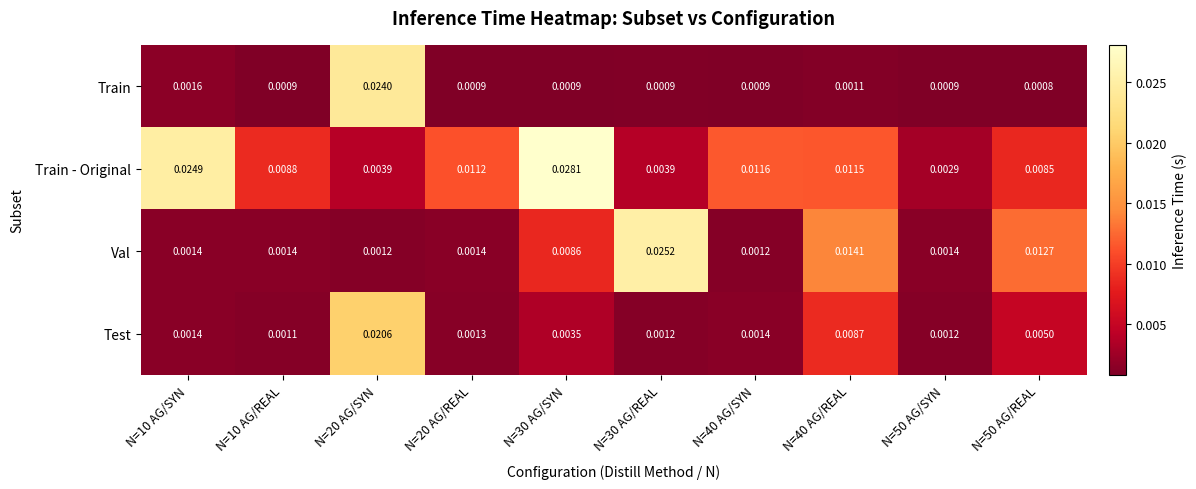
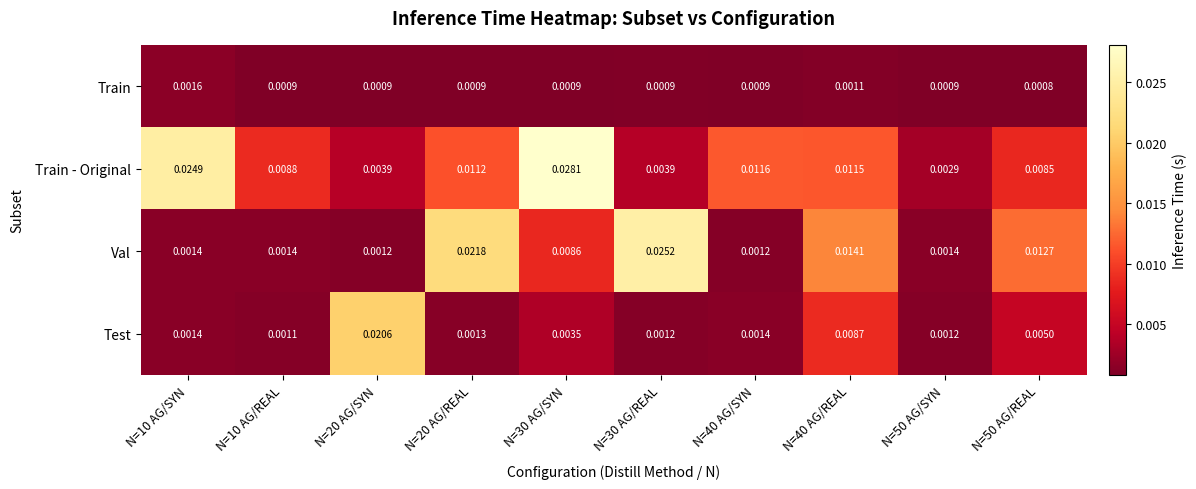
  {
    "Train": {
      "N=10 AG/SYN": 0.0016,
      "N=10 AG/REAL": 0.0009,
-     "N=20 AG/SYN": 0.0240,
+     "N=20 AG/SYN": 0.0009,
      "N=20 AG/REAL": 0.0009,
      "N=30 AG/SYN": 0.0009,
      "N=30 AG/REAL": 0.0009,
      "N=40 AG/SYN": 0.0009,
      "N=40 AG/REAL": 0.0011,
      "N=50 AG/SYN": 0.0009,
      "N=50 AG/REAL": 0.0008
    },
    "Train - Original": {
      "N=10 AG/SYN": 0.0249,
      "N=10 AG/REAL": 0.0088,
      "N=20 AG/SYN": 0.0039,
      "N=20 AG/REAL": 0.0112,
      "N=30 AG/SYN": 0.0281,
      "N=30 AG/REAL": 0.0039,
      "N=40 AG/SYN": 0.0116,
      "N=40 AG/REAL": 0.0115,
      "N=50 AG/SYN": 0.0029,
      "N=50 AG/REAL": 0.0085
    },
    "Val": {
      "N=10 AG/SYN": 0.0014,
      "N=10 AG/REAL": 0.0014,
      "N=20 AG/SYN": 0.0012,
-     "N=20 AG/REAL": 0.0014,
+     "N=20 AG/REAL": 0.0218,
      "N=30 AG/SYN": 0.0086,
      "N=30 AG/REAL": 0.0252,
      "N=40 AG/SYN": 0.0012,
      "N=40 AG/REAL": 0.0141,
      "N=50 AG/SYN": 0.0014,
      "N=50 AG/REAL": 0.0127
    },
    "Test": {
      "N=10 AG/SYN": 0.0014,
      "N=10 AG/REAL": 0.0011,
      "N=20 AG/SYN": 0.0206,
      "N=20 AG/REAL": 0.0013,
      "N=30 AG/SYN": 0.0035,
      "N=30 AG/REAL": 0.0012,
      "N=40 AG/SYN": 0.0014,
      "N=40 AG/REAL": 0.0087,
      "N=50 AG/SYN": 0.0012,
      "N=50 AG/REAL": 0.0050
    }
  }
